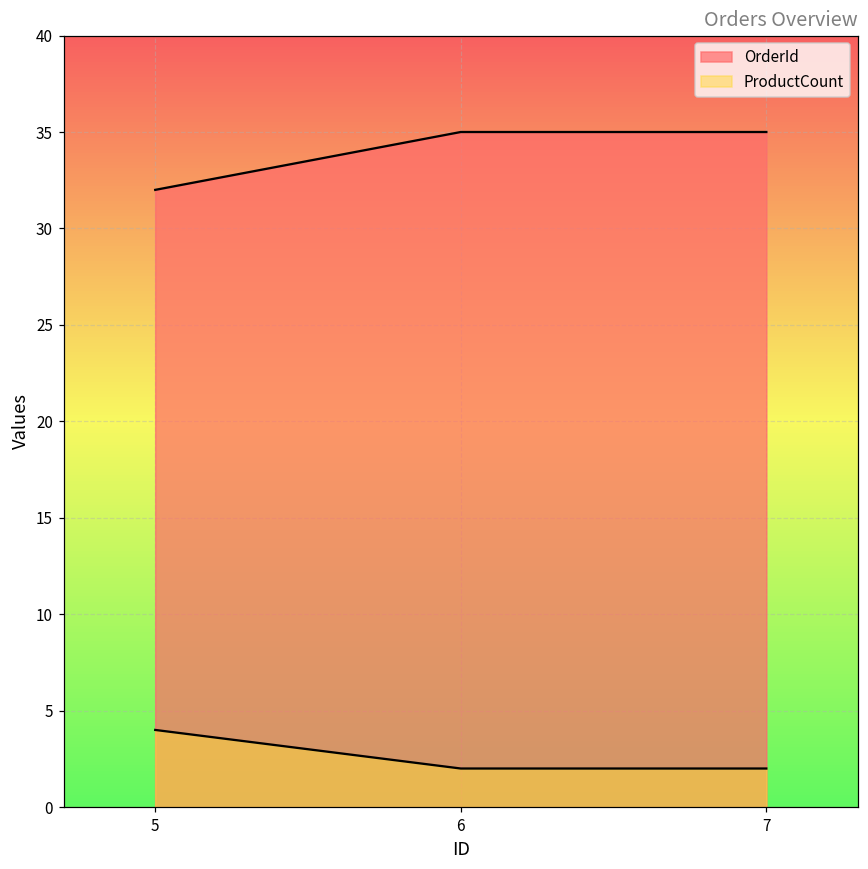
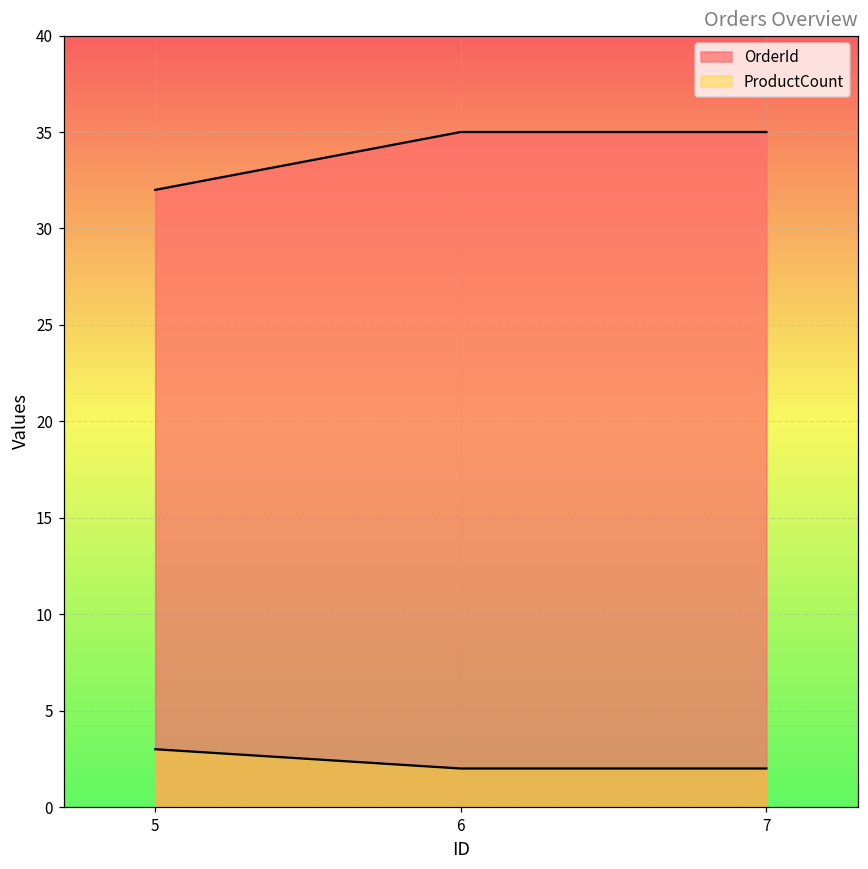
  {
    "OrderId": {
      "5": 32,
      "6": 35,
      "7": 35
    },
    "ProductCount": {
-     "5": 4,
+     "5": 3,
      "6": 2,
      "7": 2
    }
  }
